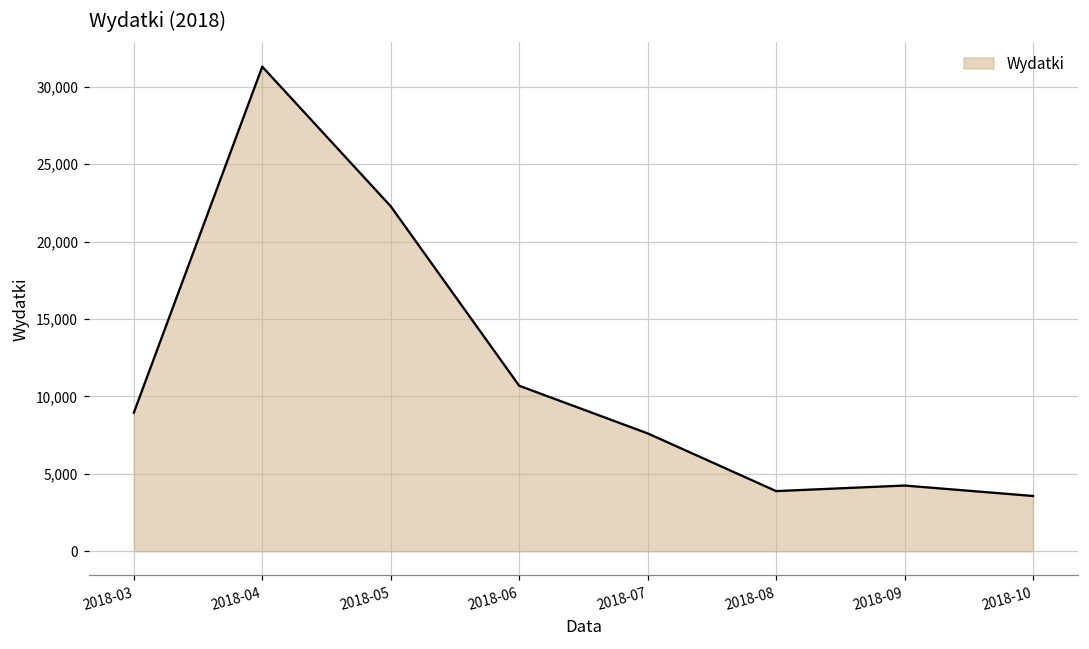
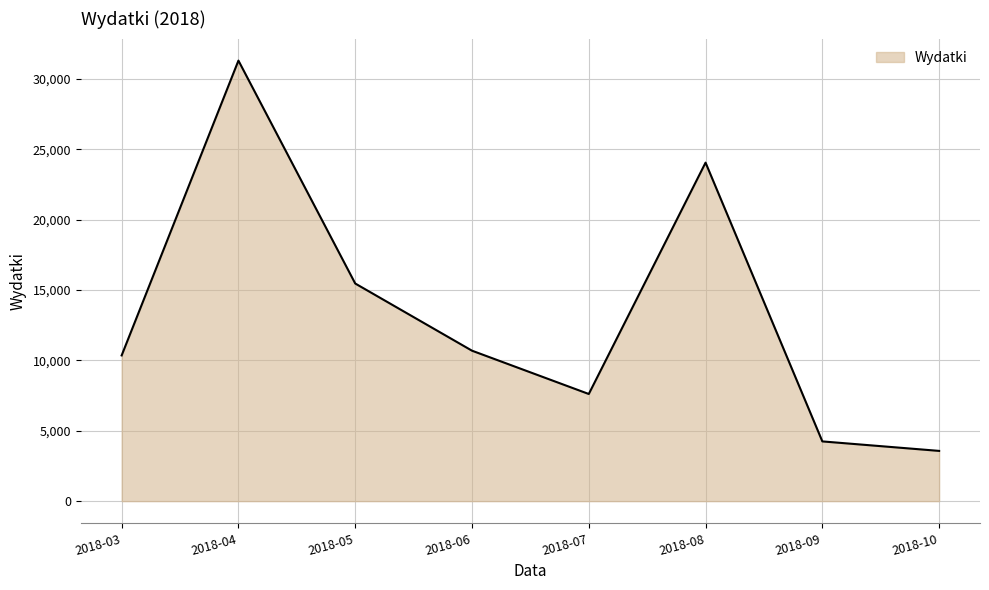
  {
-   "2018-03": "9,000",
+   "2018-03": "10,400",
    "2018-04": "31,300",
-   "2018-05": "22,300",
+   "2018-05": "15,500",
    "2018-06": "10,700",
    "2018-07": "7,600",
-   "2018-08": "3,900",
+   "2018-08": "24,100",
    "2018-09": "4,200",
    "2018-10": "3,600"
  }
